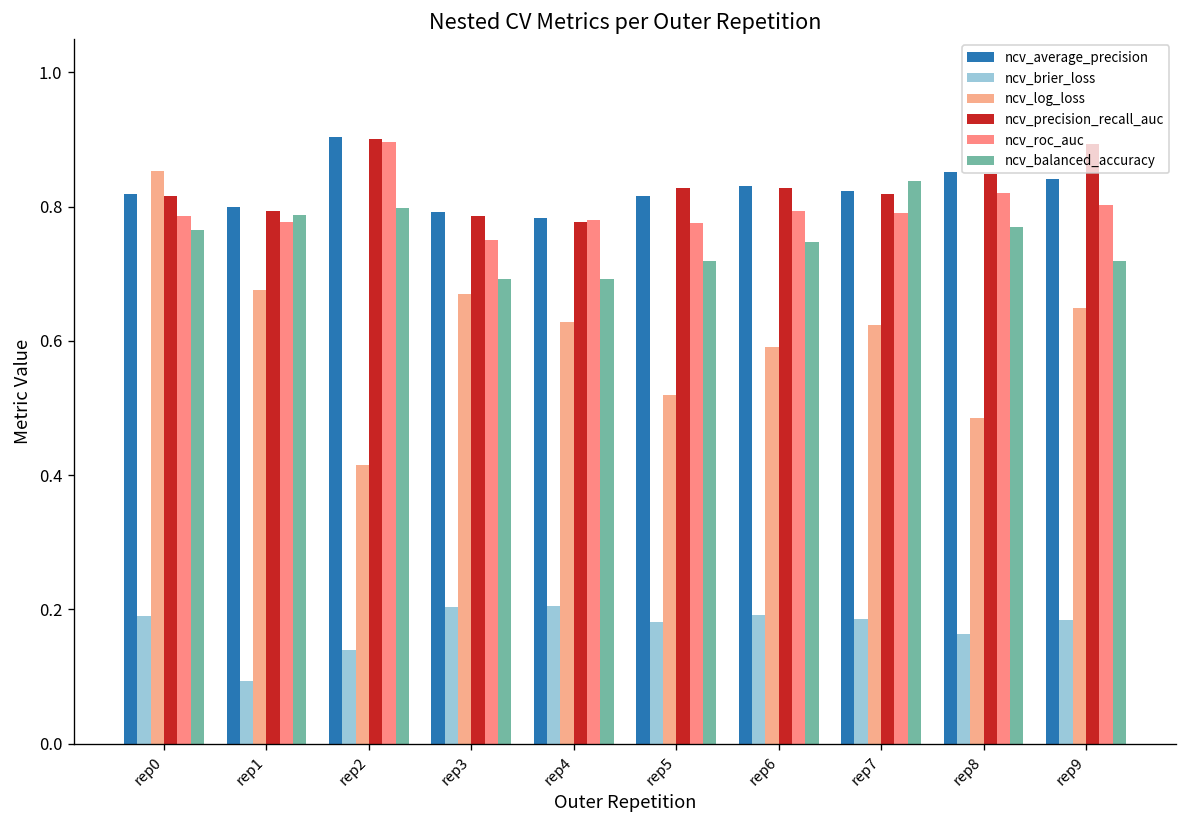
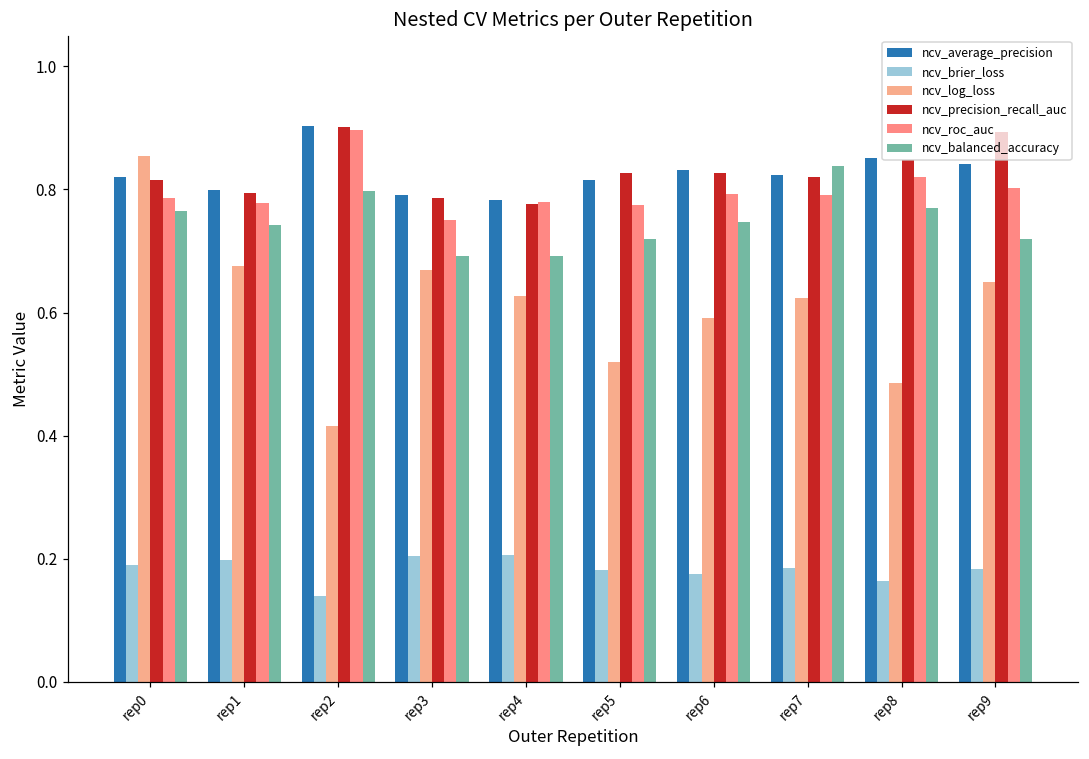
  {
    "ncv_average_precision": {
      "rep0": 0.82,
      "rep1": 0.80,
      "rep2": 0.90,
      "rep3": 0.79,
      "rep4": 0.78,
      "rep5": 0.82,
      "rep6": 0.83,
      "rep7": 0.82,
      "rep8": 0.85,
      "rep9": 0.84
    },
    "ncv_brier_loss": {
      "rep0": 0.19,
-     "rep1": 0.09,
+     "rep1": 0.20,
      "rep2": 0.14,
      "rep3": 0.20,
      "rep4": 0.21,
      "rep5": 0.18,
-     "rep6": 0.19,
+     "rep6": 0.18,
      "rep7": 0.19,
      "rep8": 0.16,
      "rep9": 0.18
    },
    "ncv_precision_recall_auc": {
      "rep0": 0.82,
      "rep1": 0.79,
      "rep2": 0.90,
      "rep3": 0.79,
      "rep4": 0.78,
      "rep5": 0.83,
      "rep6": 0.83,
      "rep7": 0.82,
      "rep8": 0.85
    },
    "ncv_balanced_accuracy": {
      "rep0": 0.77,
-     "rep1": 0.79,
+     "rep1": 0.74,
      "rep2": 0.80,
      "rep3": 0.69,
      "rep4": 0.69,
      "rep5": 0.72,
      "rep6": 0.75,
      "rep7": 0.84,
      "rep8": 0.77,
      "rep9": 0.72
    }
  }
